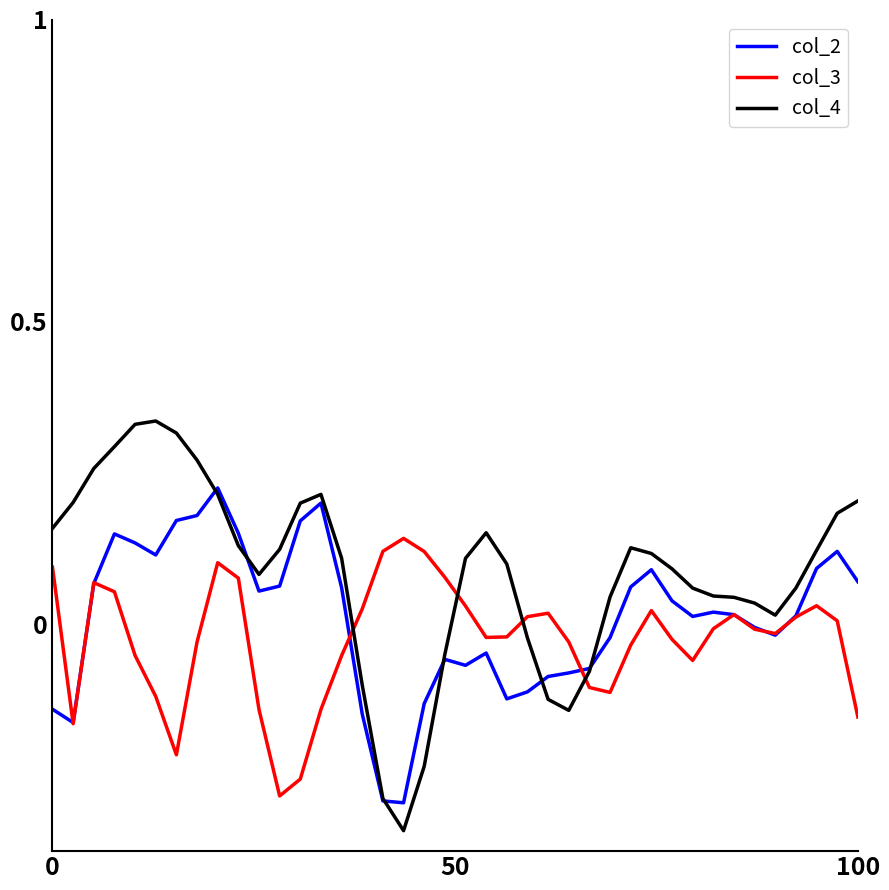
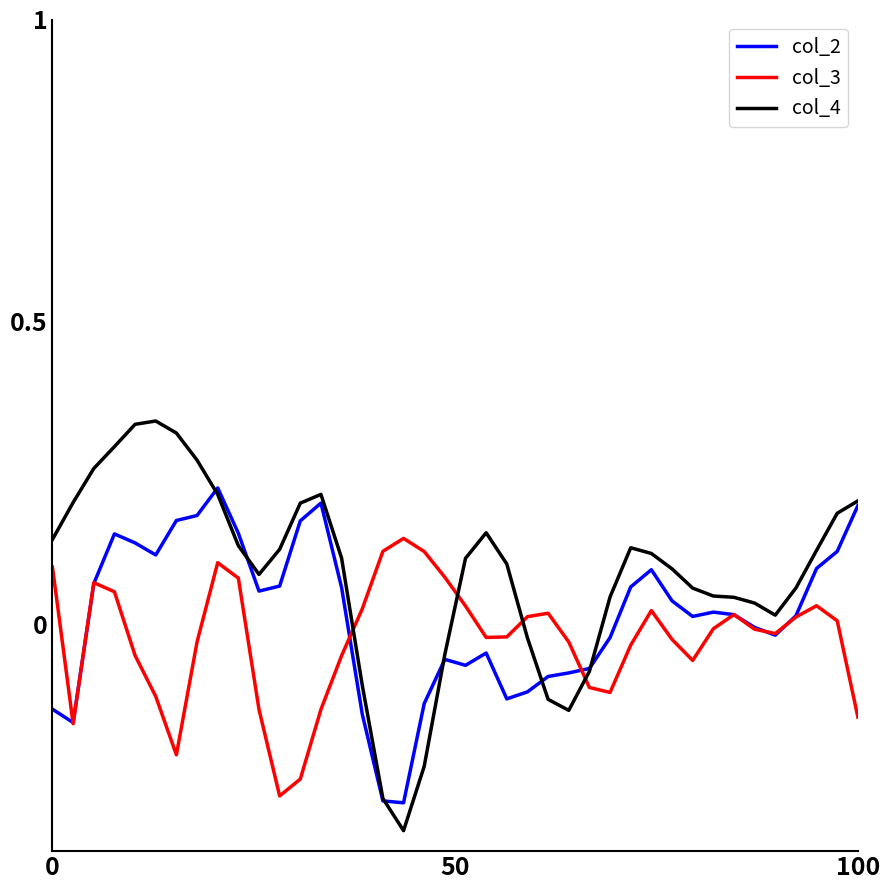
  {
    "col_2": {
      "0": -0.14,
-     "100": 0.07
+     "100": 0.20
    },
    "col_3": {
      "0": 0.09,
      "100": -0.15
    },
    "col_4": {
-     "0": 0.16,
+     "0": 0.14,
      "100": 0.20
    }
  }
